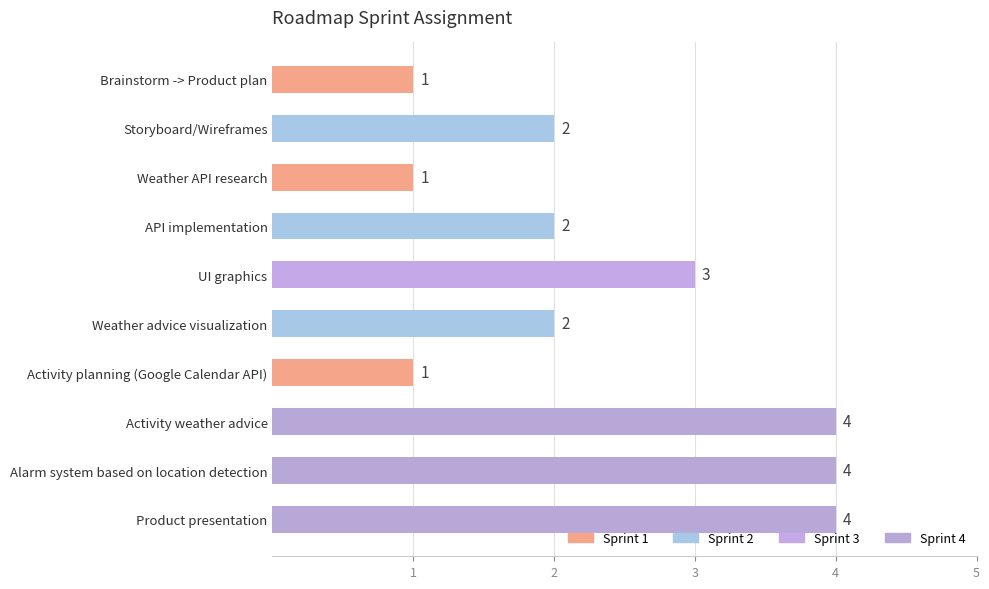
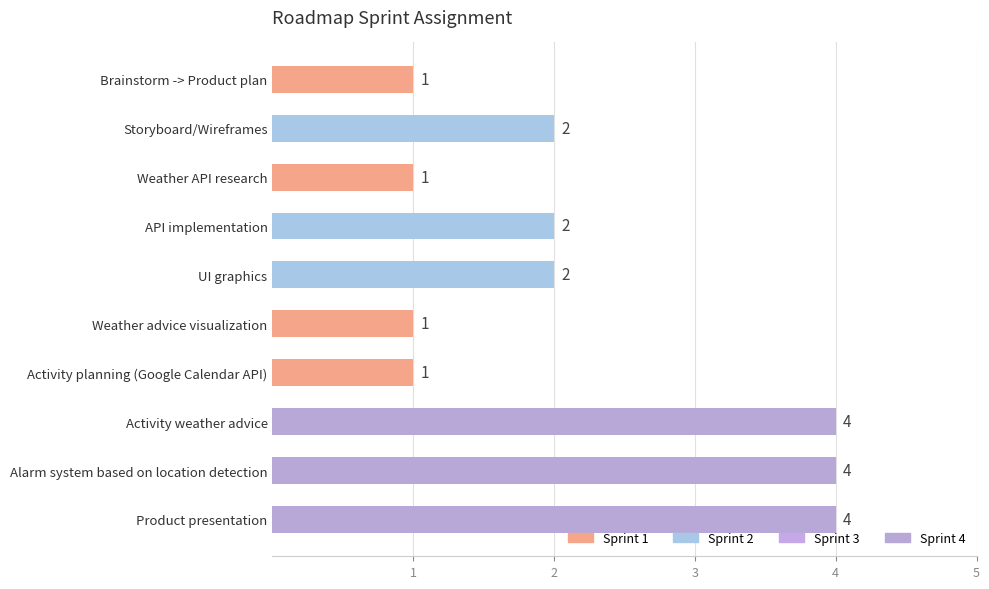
  {
    "Brainstorm -> Product plan": 1,
    "Storyboard/Wireframes": 2,
    "Weather API research": 1,
    "API implementation": 2,
-   "UI graphics": 3,
-   "Weather advice visualization": 2,
+   "UI graphics": 2,
+   "Weather advice visualization": 1,
    "Activity planning (Google Calendar API)": 1,
    "Activity weather advice": 4,
    "Alarm system based on location detection": 4,
    "Product presentation": 4
  }
